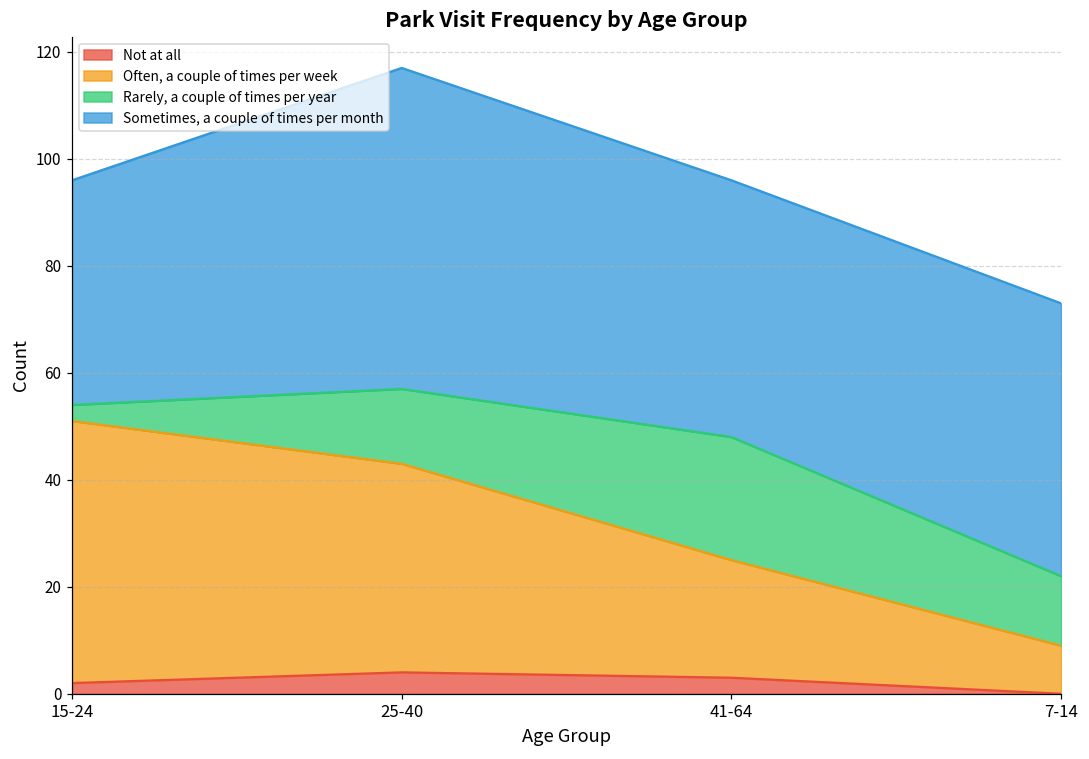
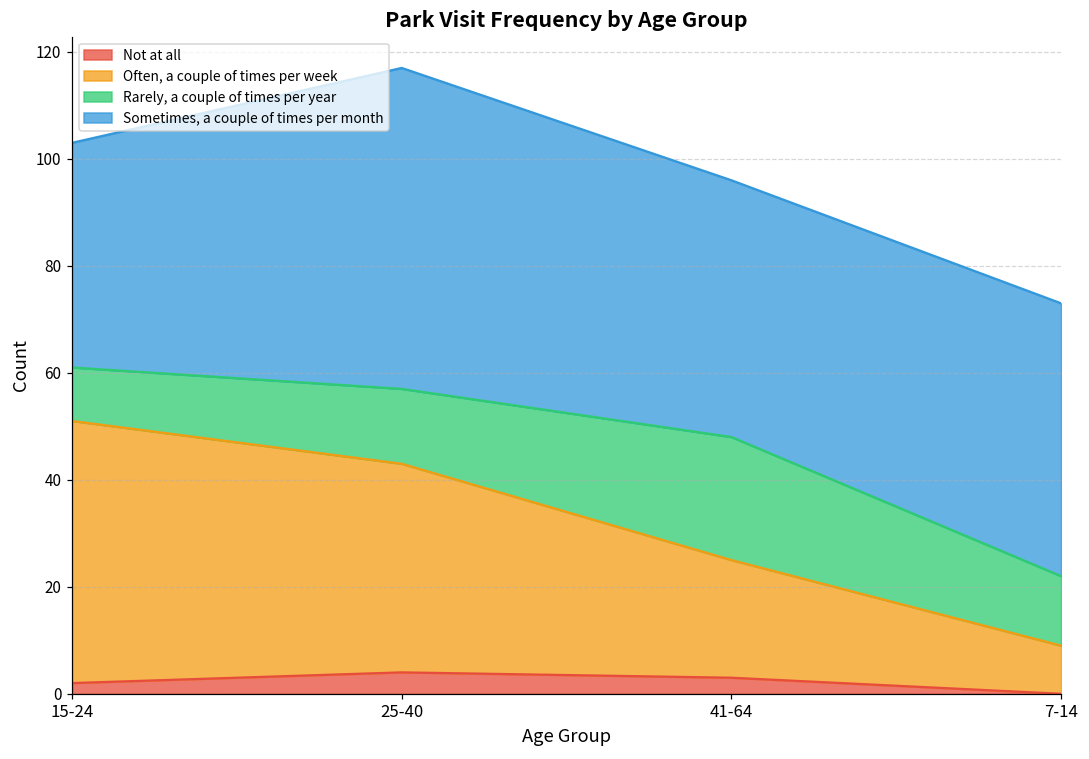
  {
    "Not at all": {
      "15-24": 2,
      "25-40": 4,
      "41-64": 3,
      "7-14": 0
    },
    "Often, a couple of times per week": {
      "15-24": 49,
      "25-40": 39,
      "41-64": 22,
      "7-14": 9
    },
    "Rarely, a couple of times per year": {
-     "15-24": 3,
+     "15-24": 10,
      "25-40": 14,
      "41-64": 23,
      "7-14": 13
    },
    "Sometimes, a couple of times per month": {
      "15-24": 42,
      "25-40": 60,
      "41-64": 48,
      "7-14": 51
    }
  }
